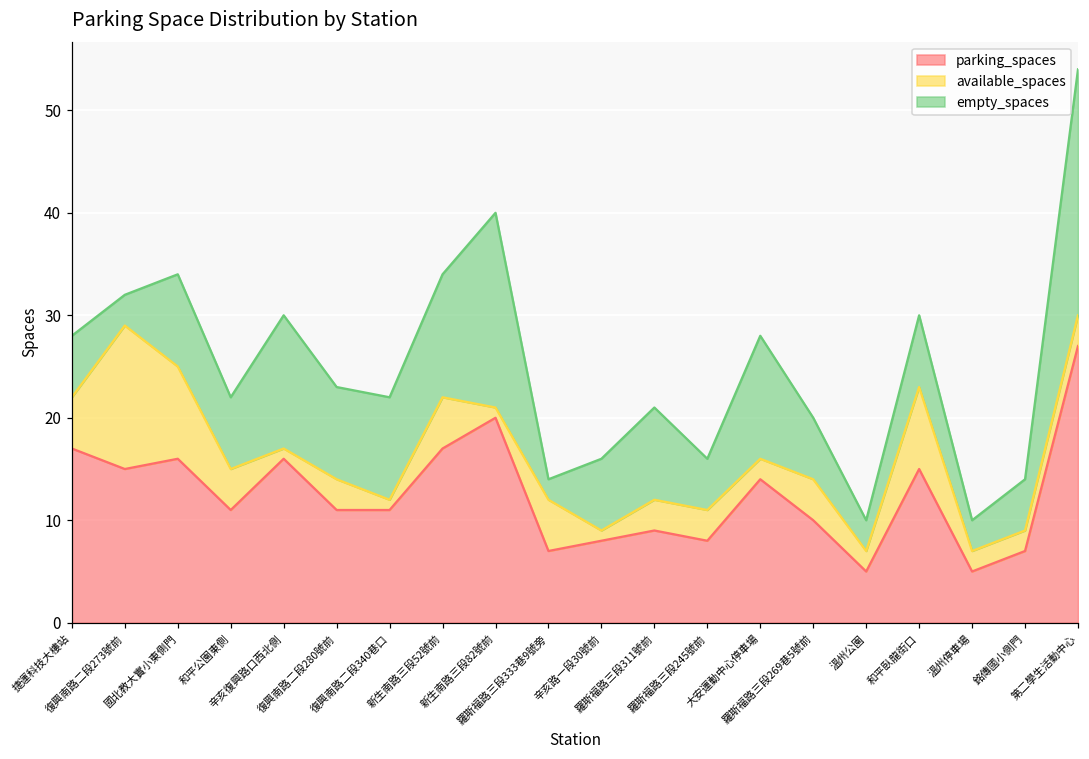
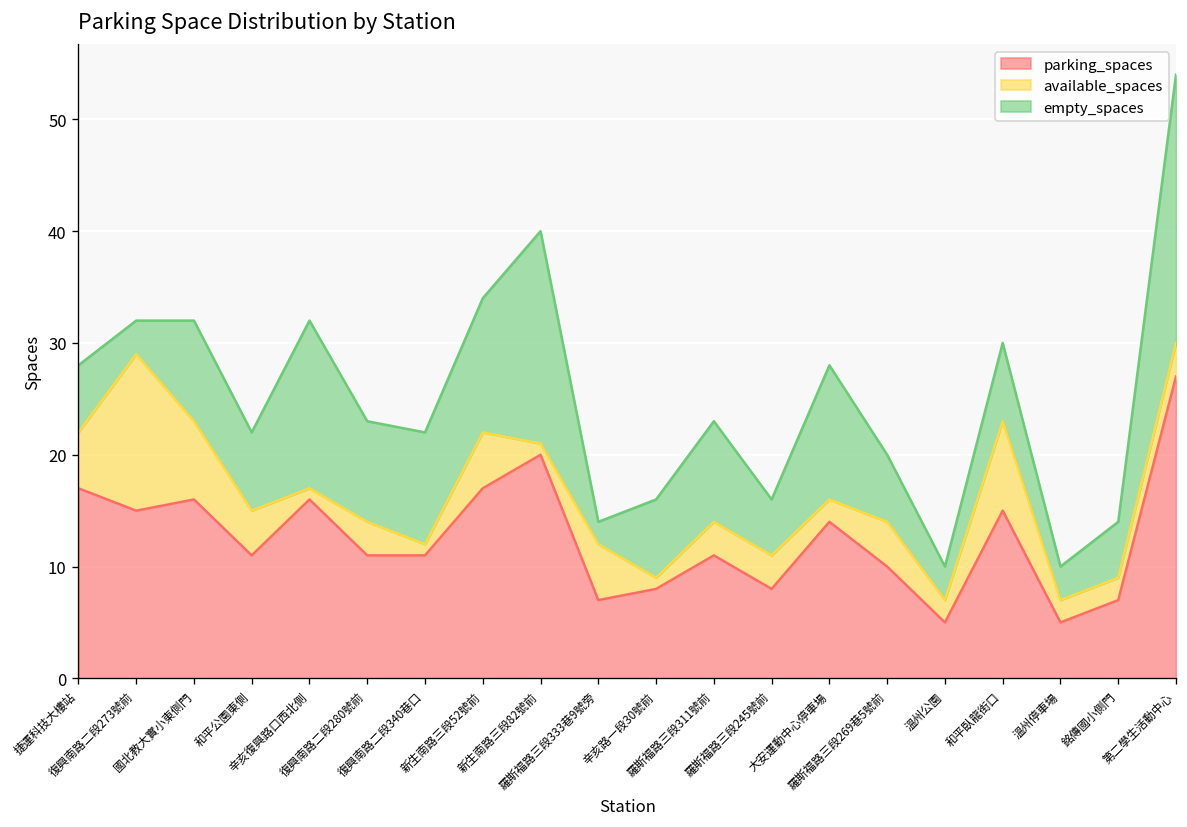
  {
    "parking_spaces": {
      "捷運科技大樓站": 17,
      "復興南路二段273號前": 15,
      "國北教大實小東側門": 16,
      "和平公園東側": 11,
      "辛亥復興路口西北側": 16,
      "復興南路二段280號前": 11,
      "復興南路二段340巷口": 11,
      "新生南路三段52號前": 17,
      "新生南路三段82號前": 20,
      "羅斯福路三段333巷9號旁": 7,
      "辛亥路一段30號前": 8,
-     "羅斯福路三段311號前": 9,
+     "羅斯福路三段311號前": 11,
      "羅斯福路三段245號前": 8,
      "大安運動中心停車場": 14,
      "羅斯福路三段269巷5號前": 10,
      "溫州公園": 5,
      "和平臥龍街口": 15,
      "溫州停車場": 5,
      "銘傳國小側門": 7,
      "第二學生活動中心": 27
    },
    "available_spaces": {
      "捷運科技大樓站": 5,
      "復興南路二段273號前": 14,
-     "國北教大實小東側門": 9,
+     "國北教大實小東側門": 7,
      "和平公園東側": 4,
      "辛亥復興路口西北側": 1,
      "復興南路二段280號前": 3,
      "復興南路二段340巷口": 1,
      "新生南路三段52號前": 5,
      "新生南路三段82號前": 1,
      "羅斯福路三段333巷9號旁": 5,
      "辛亥路一段30號前": 1,
      "羅斯福路三段311號前": 3,
      "羅斯福路三段245號前": 3,
      "大安運動中心停車場": 2,
      "羅斯福路三段269巷5號前": 4,
      "溫州公園": 2,
      "和平臥龍街口": 8,
      "溫州停車場": 2,
      "銘傳國小側門": 2,
      "第二學生活動中心": 3
    },
    "empty_spaces": {
      "捷運科技大樓站": 6,
      "復興南路二段273號前": 3,
      "國北教大實小東側門": 9,
      "和平公園東側": 7,
-     "辛亥復興路口西北側": 13,
+     "辛亥復興路口西北側": 15,
      "復興南路二段280號前": 9,
      "復興南路二段340巷口": 10,
      "新生南路三段52號前": 12,
      "新生南路三段82號前": 19,
      "羅斯福路三段333巷9號旁": 2,
      "辛亥路一段30號前": 7,
      "羅斯福路三段311號前": 9,
      "羅斯福路三段245號前": 5,
      "大安運動中心停車場": 12,
      "羅斯福路三段269巷5號前": 6,
      "溫州公園": 3,
      "和平臥龍街口": 7,
      "溫州停車場": 3,
      "銘傳國小側門": 5,
      "第二學生活動中心": 24
    }
  }
